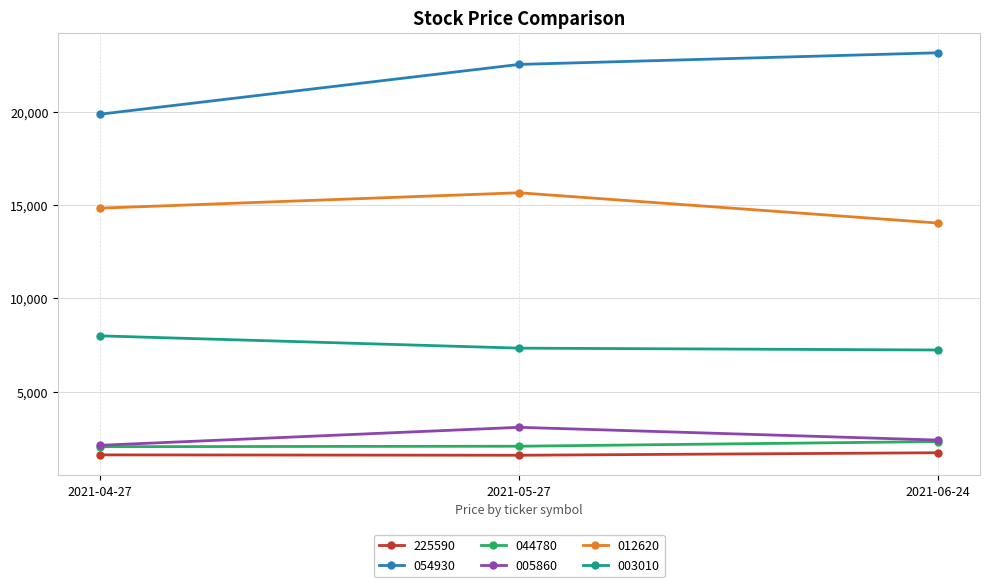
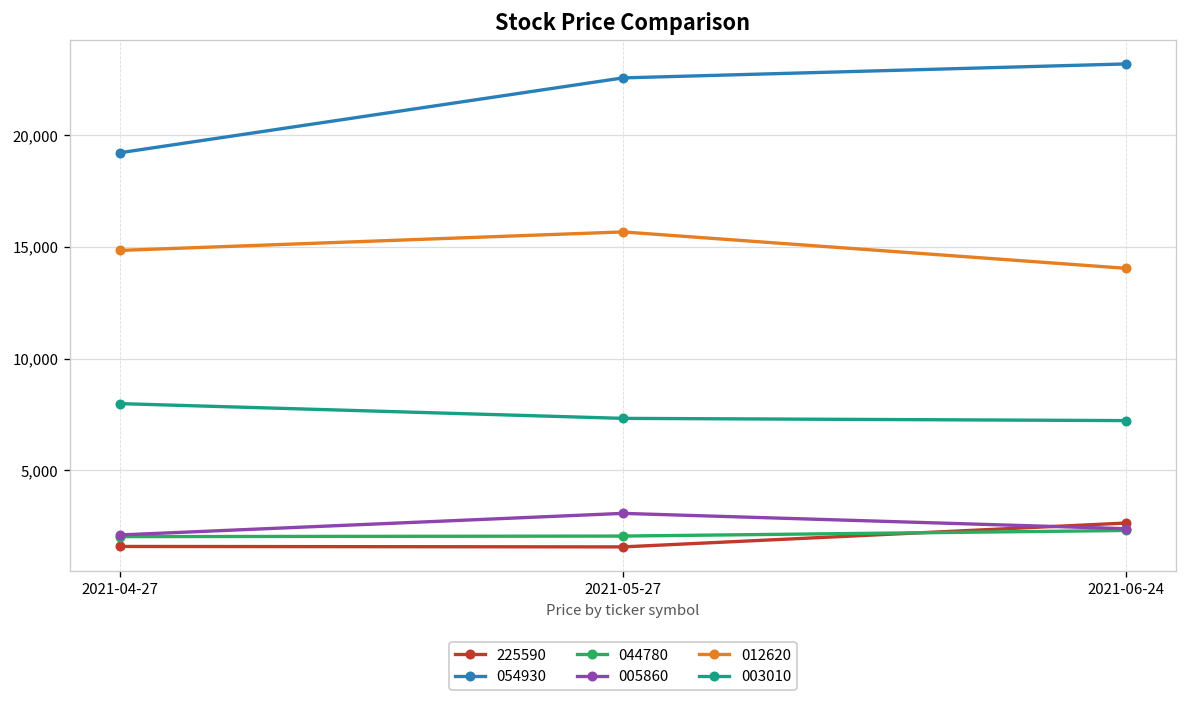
  {
    "225590": {
      "2021-04-27": "1,600",
      "2021-05-27": "1,600",
-     "2021-06-24": "1,700"
+     "2021-06-24": "2,600"
    },
    "054930": {
-     "2021-04-27": "19,900",
+     "2021-04-27": "19,200",
      "2021-05-27": "22,600",
      "2021-06-24": "23,200"
    },
    "005860": {
      "2021-05-27": "3,100"
    },
    "012620": {
      "2021-04-27": "14,900",
      "2021-05-27": "15,700",
      "2021-06-24": "14,100"
    }
  }
